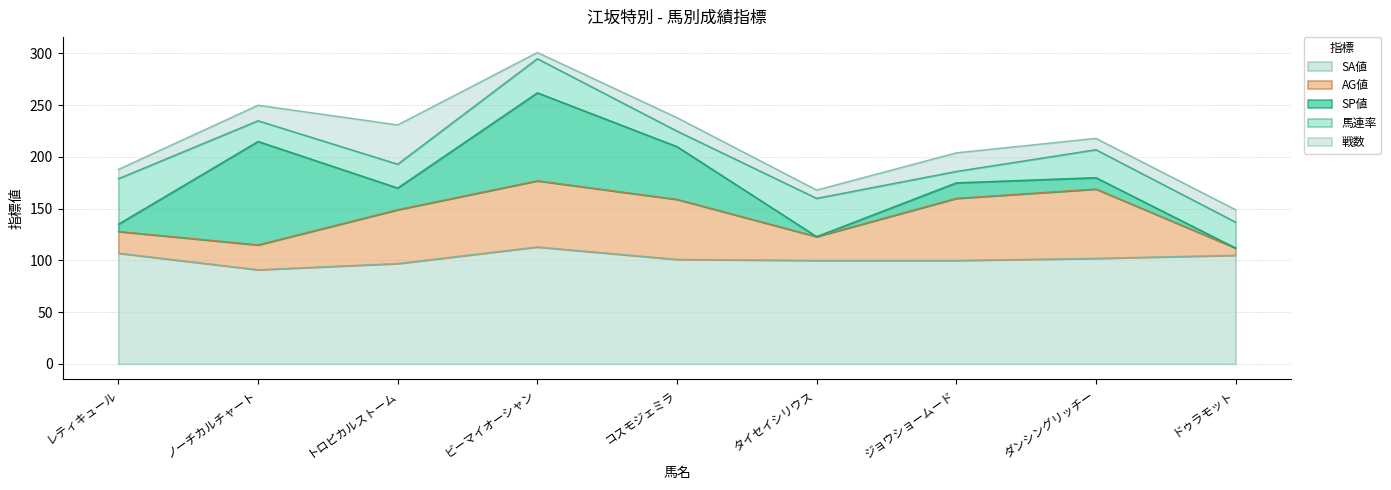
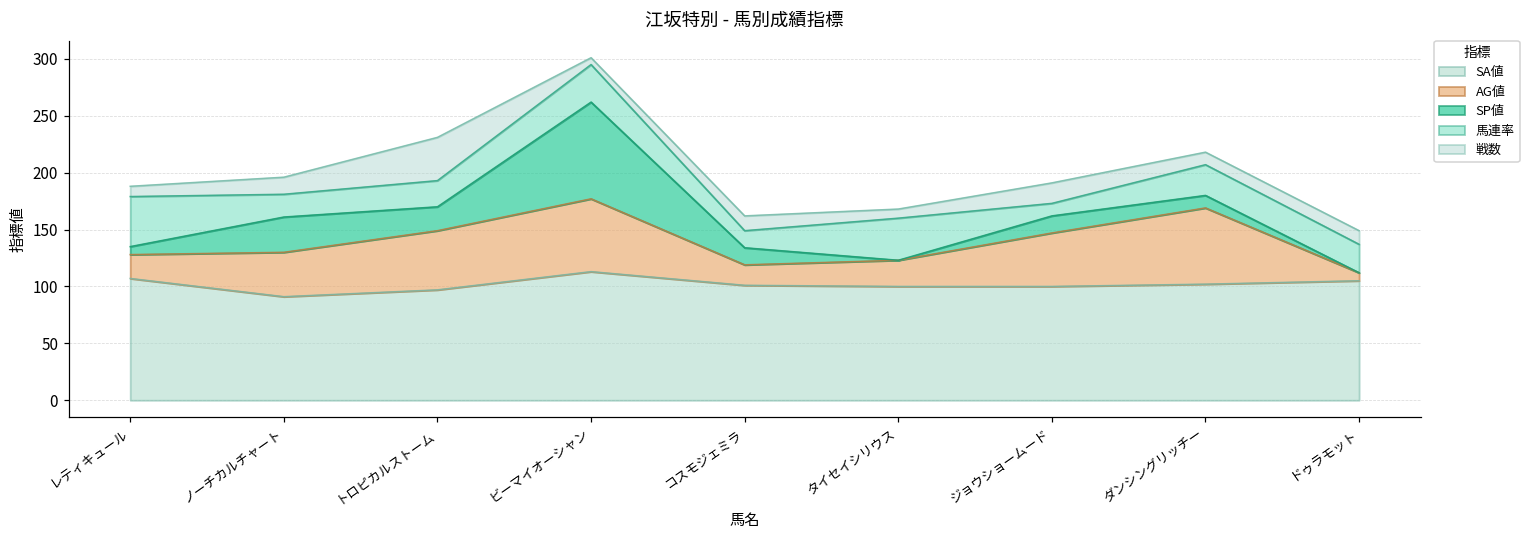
  {
    "AG値": {
      "レティキュール": 21,
-     "ノーチカルチャート": 24,
+     "ノーチカルチャート": 39,
      "トロピカルストーム": 52,
      "ビーマイオーシャン": 64,
-     "コスモジェミラ": 58,
-     "ジョウショームード": 60,
+     "コスモジェミラ": 18,
+     "ジョウショームード": 47,
      "ダンシングリッチー": 67
    },
    "SP値": {
      "レティキュール": 7,
-     "ノーチカルチャート": 100,
+     "ノーチカルチャート": 31,
      "トロピカルストーム": 21,
      "ビーマイオーシャン": 85,
-     "コスモジェミラ": 51,
+     "コスモジェミラ": 15,
      "ジョウショームード": 15,
      "ダンシングリッチー": 11
    }
  }
